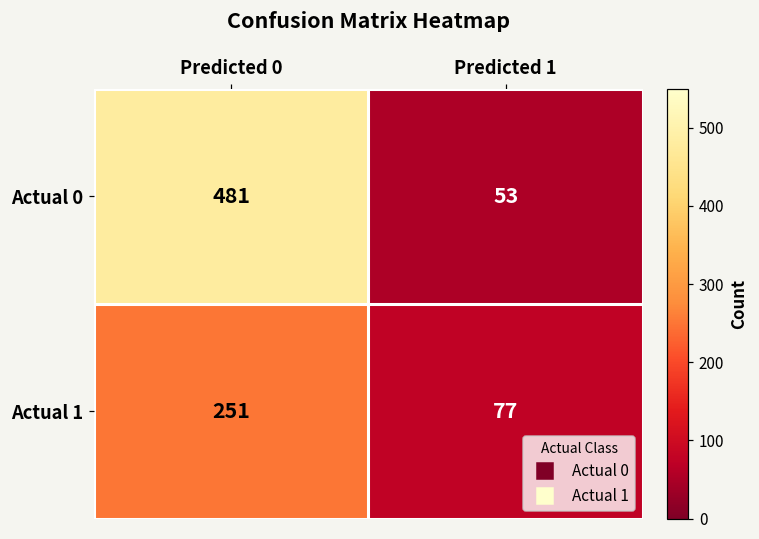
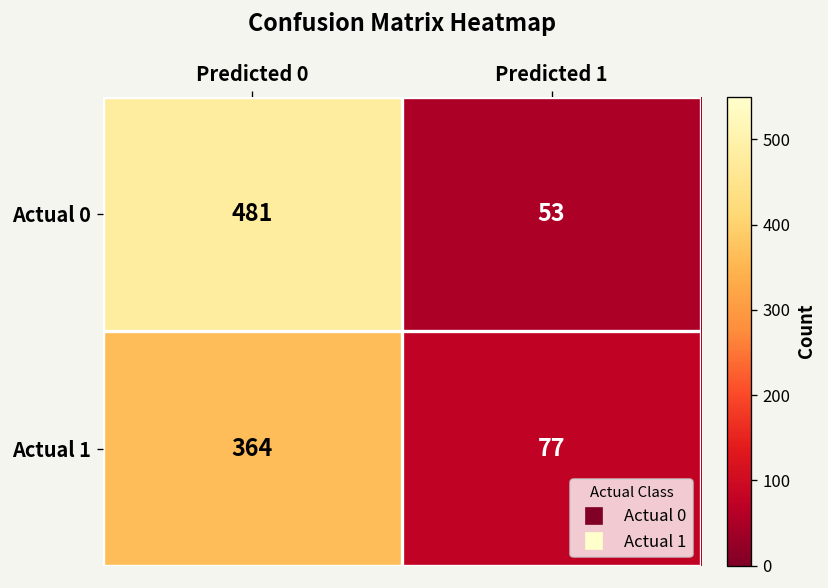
  {
    "Actual 0": {
      "Predicted 0": 481,
      "Predicted 1": 53
    },
    "Actual 1": {
-     "Predicted 0": 251,
+     "Predicted 0": 364,
      "Predicted 1": 77
    }
  }
